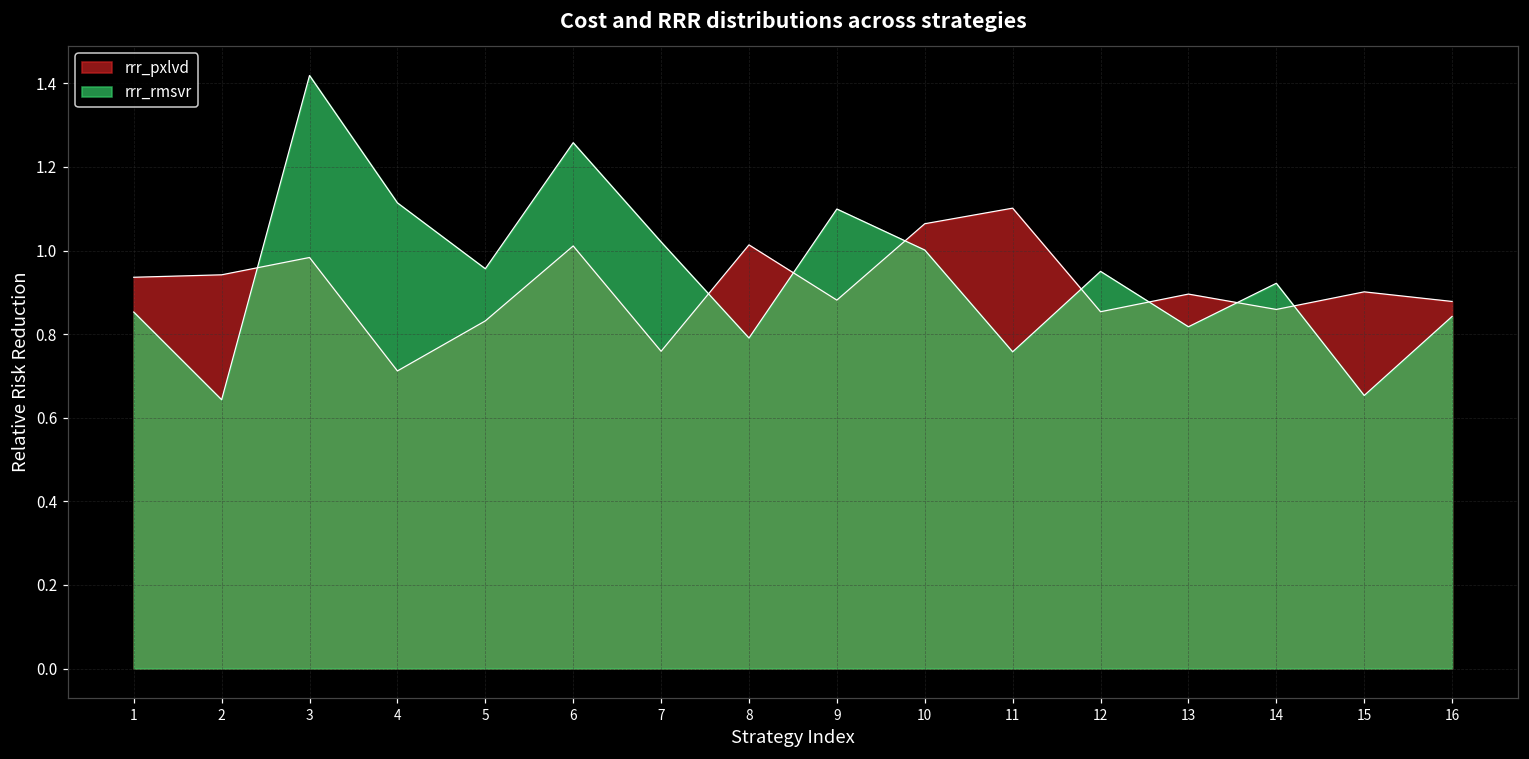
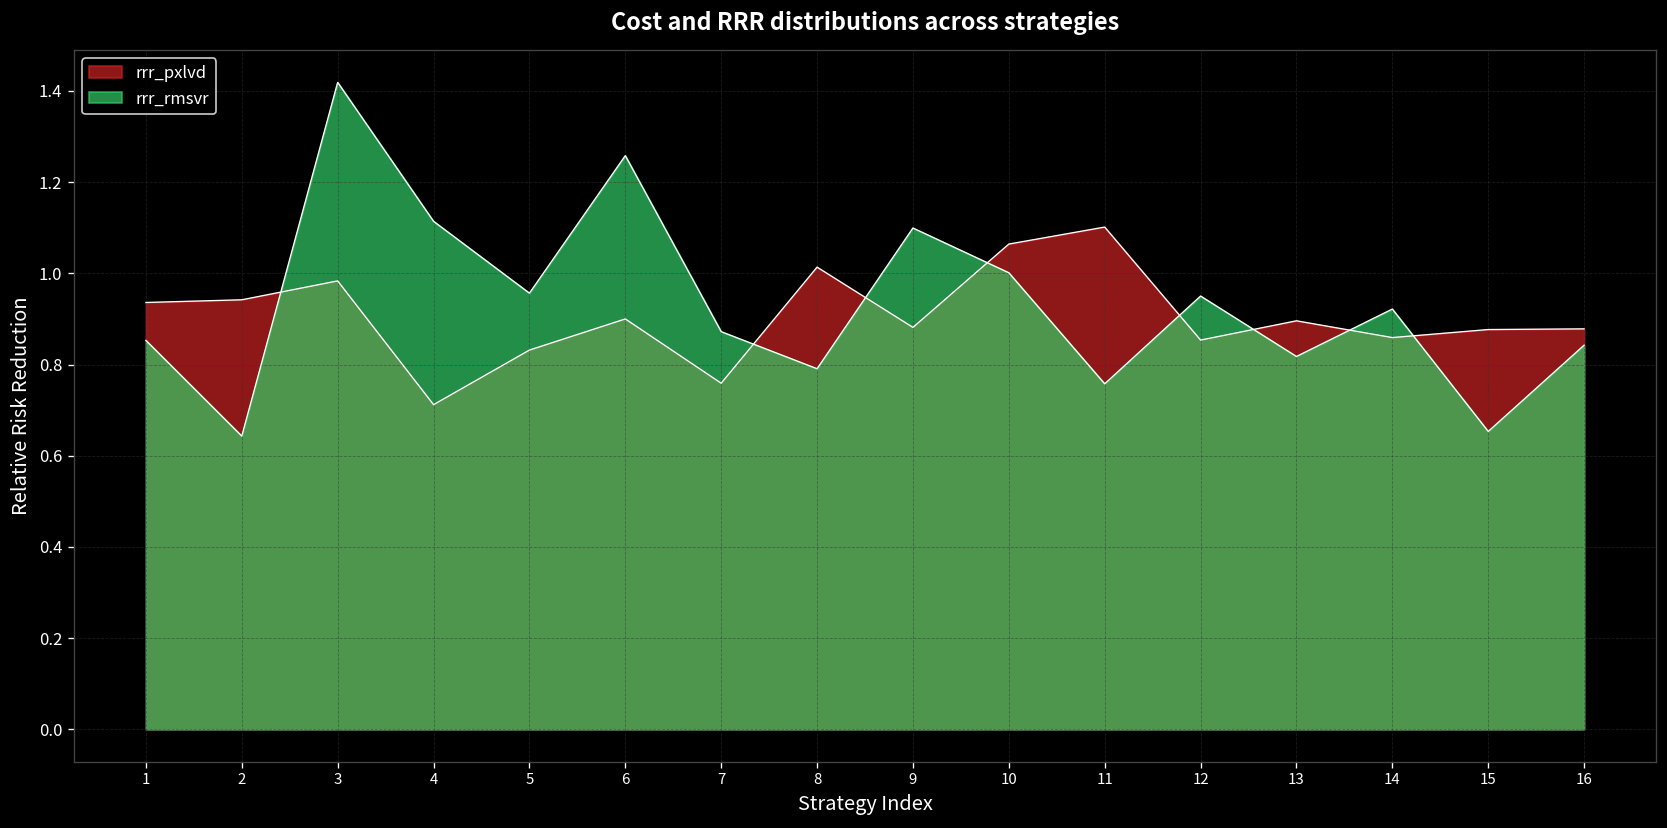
  {
    "rrr_pxlvd": {
      "1": 0.94,
      "2": 0.94,
      "3": 0.98,
      "4": 0.71,
      "5": 0.83,
-     "6": 1.01,
+     "6": 0.90,
      "7": 0.76,
      "8": 1.01,
      "9": 0.88,
      "10": 1.06,
      "11": 1.10,
      "12": 0.85,
      "13": 0.90,
      "14": 0.86,
-     "15": 0.90,
+     "15": 0.88,
      "16": 0.88
    },
    "rrr_rmsvr": {
      "1": 0.85,
      "2": 0.64,
      "3": 1.42,
      "4": 1.11,
      "5": 0.96,
      "6": 1.26,
-     "7": 1.02,
+     "7": 0.87,
      "8": 0.79,
      "9": 1.10,
      "10": 1.00,
      "11": 0.76,
      "12": 0.95,
      "13": 0.82,
      "14": 0.92,
      "15": 0.65,
      "16": 0.84
    }
  }
